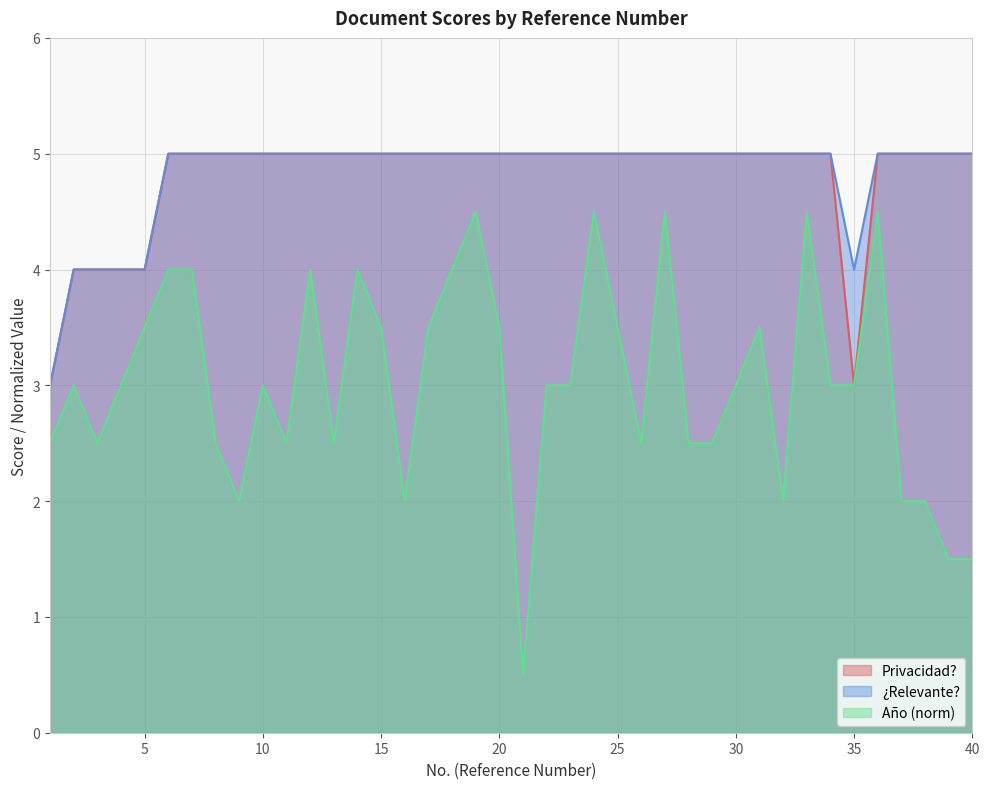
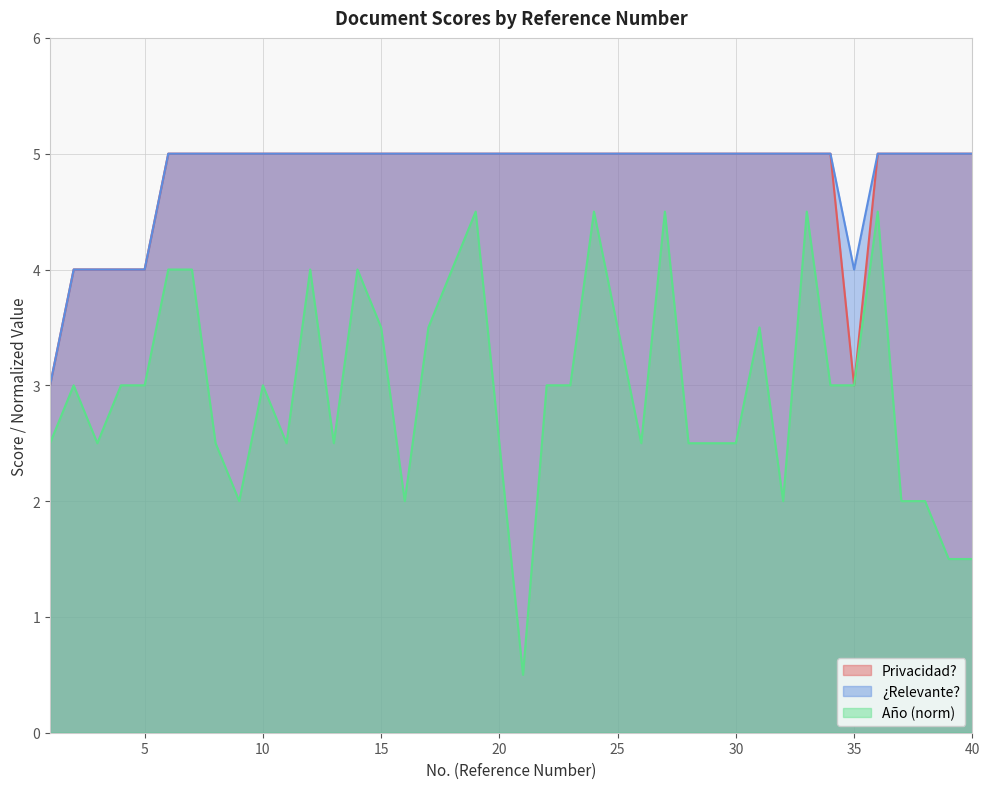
  {
    "¿Relevante?": {
      "35": 4.00
    },
    "Año (norm)": {
-     "5": 3.50,
+     "5": 3.00,
      "10": 3.00,
      "15": 3.50,
-     "20": 3.50,
+     "20": 2.50,
      "25": 3.50,
-     "30": 3.00,
+     "30": 2.50,
      "40": 1.50
    }
  }
